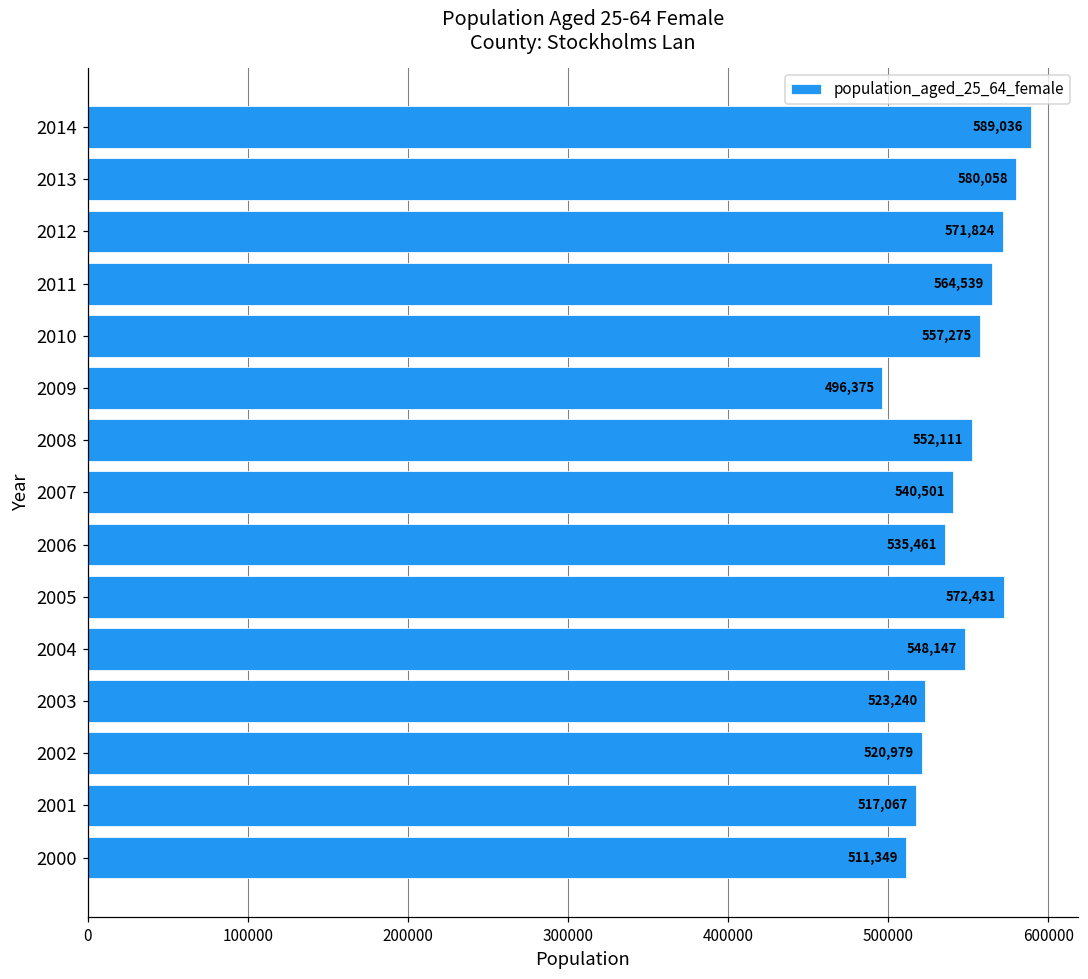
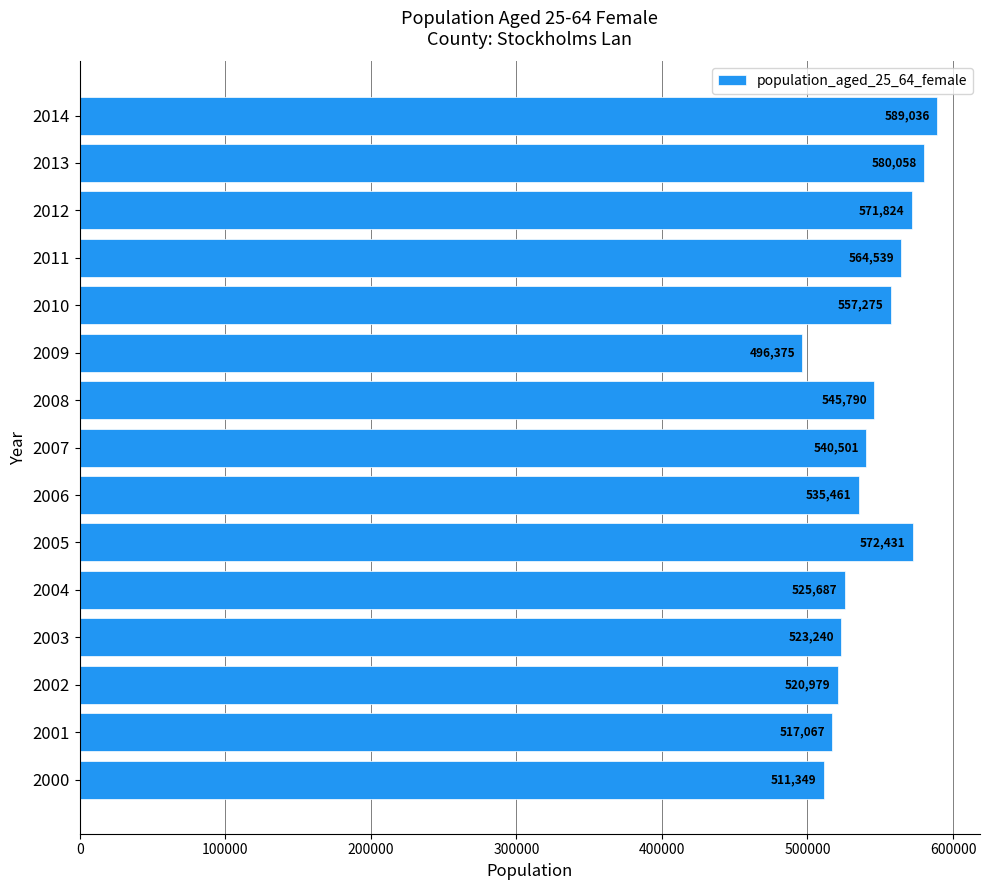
  {
    "2014": "589,036",
    "2013": "580,058",
    "2012": "571,824",
    "2011": "564,539",
    "2010": "557,275",
    "2009": "496,375",
-   "2008": "552,111",
+   "2008": "545,790",
    "2007": "540,501",
    "2006": "535,461",
    "2005": "572,431",
-   "2004": "548,147",
+   "2004": "525,687",
    "2003": "523,240",
    "2002": "520,979",
    "2001": "517,067",
    "2000": "511,349"
  }
